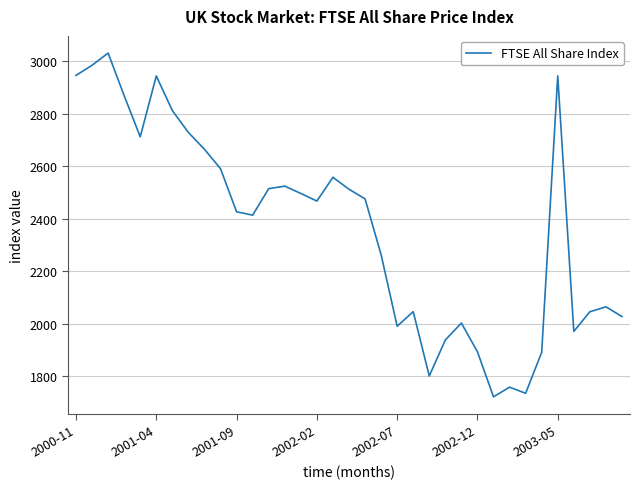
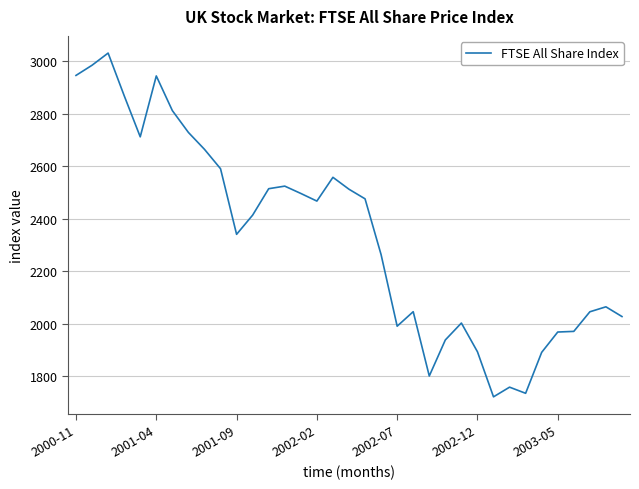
  {
    "2000-11": 2950,
    "2001-04": 2940,
-   "2001-09": 2430,
+   "2001-09": 2340,
    "2002-02": 2470,
    "2002-07": 1990,
    "2002-12": 1890,
-   "2003-05": 2940
+   "2003-05": 1970
  }
